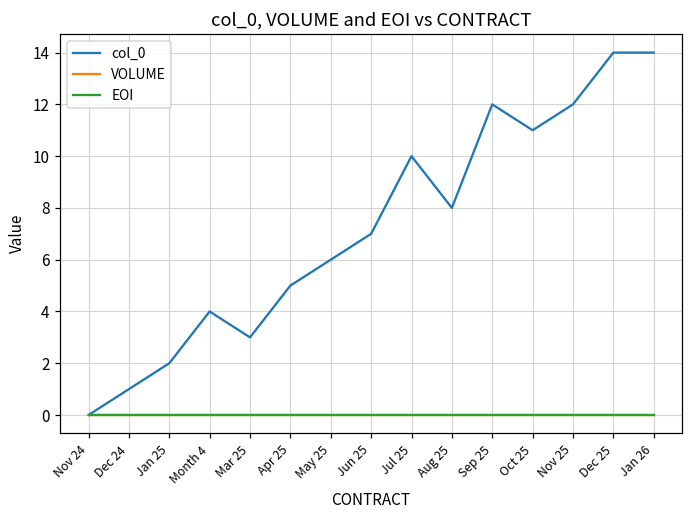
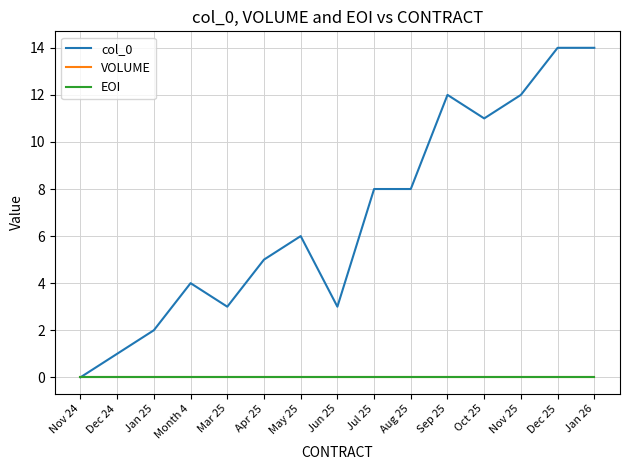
  {
    "col_0": {
      "Dec 24": 1,
      "Jan 25": 2,
      "Month 4": 4,
      "Mar 25": 3,
      "Apr 25": 5,
      "May 25": 6,
-     "Jun 25": 7,
-     "Jul 25": 10,
+     "Jun 25": 3,
+     "Jul 25": 8,
      "Aug 25": 8,
      "Sep 25": 12,
      "Oct 25": 11,
      "Nov 25": 12,
      "Dec 25": 14,
      "Jan 26": 14
    },
    "EOI": {
      "Dec 24": 0,
      "Jan 25": 0,
      "Month 4": 0,
      "Mar 25": 0,
      "Apr 25": 0,
      "May 25": 0,
      "Jun 25": 0,
      "Jul 25": 0,
      "Aug 25": 0,
      "Sep 25": 0,
      "Oct 25": 0,
      "Nov 25": 0,
      "Dec 25": 0,
      "Jan 26": 0
    }
  }
